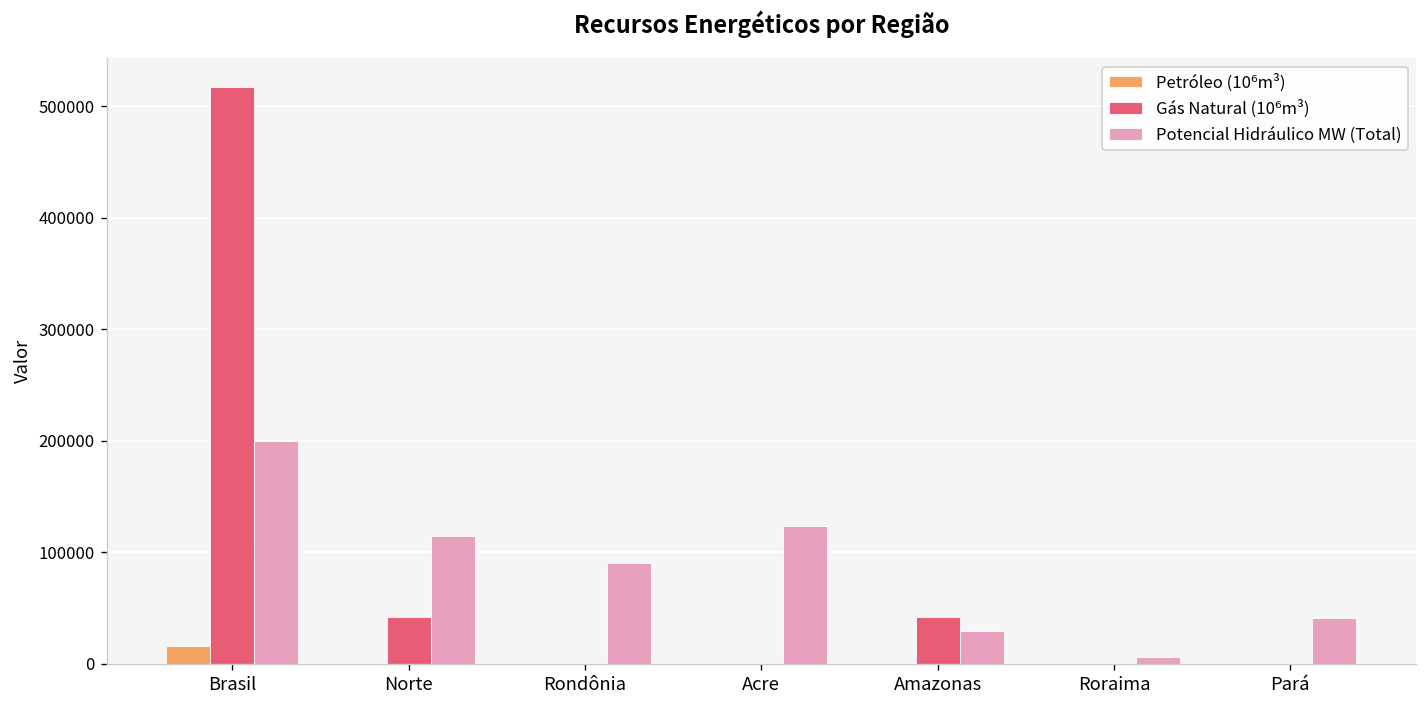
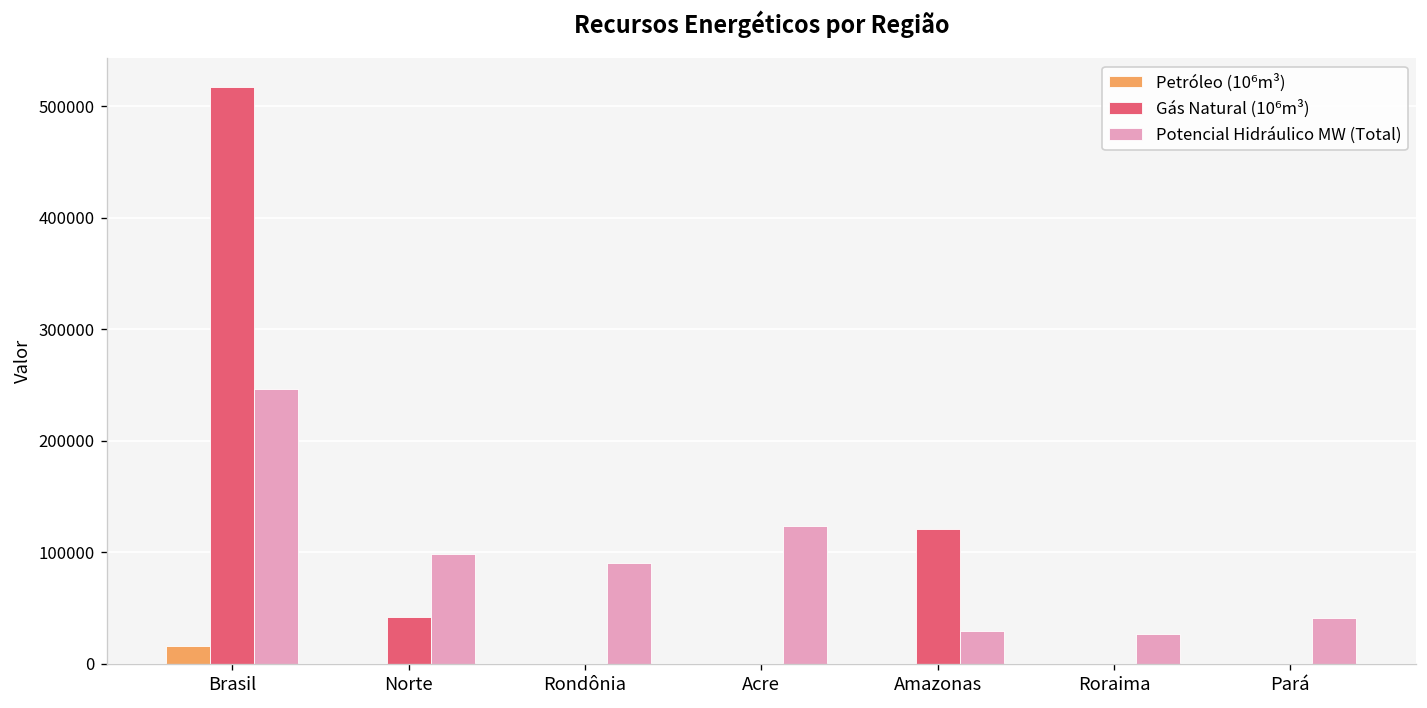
  {
    "Petróleo (10⁶m³)": {
      "Brasil": 20000,
      "Rondônia": 0,
      "Acre": 0,
      "Roraima": 0,
      "Pará": 0
    },
    "Gás Natural (10⁶m³)": {
      "Brasil": 520000,
      "Norte": 40000,
      "Rondônia": 0,
      "Acre": 0,
-     "Amazonas": 40000,
+     "Amazonas": 120000,
      "Roraima": 0,
      "Pará": 0
    },
    "Potencial Hidráulico MW (Total)": {
-     "Brasil": 200000,
-     "Norte": 120000,
+     "Brasil": 250000,
+     "Norte": 100000,
      "Rondônia": 90000,
      "Acre": 120000,
      "Amazonas": 30000,
-     "Roraima": 10000,
+     "Roraima": 30000,
      "Pará": 40000
    }
  }
